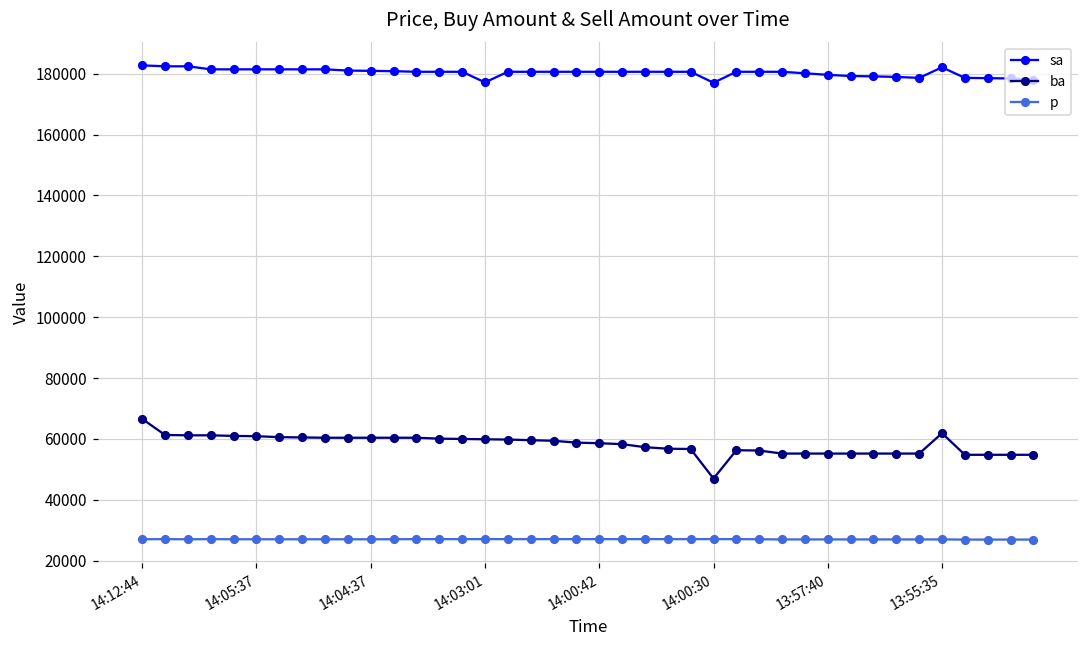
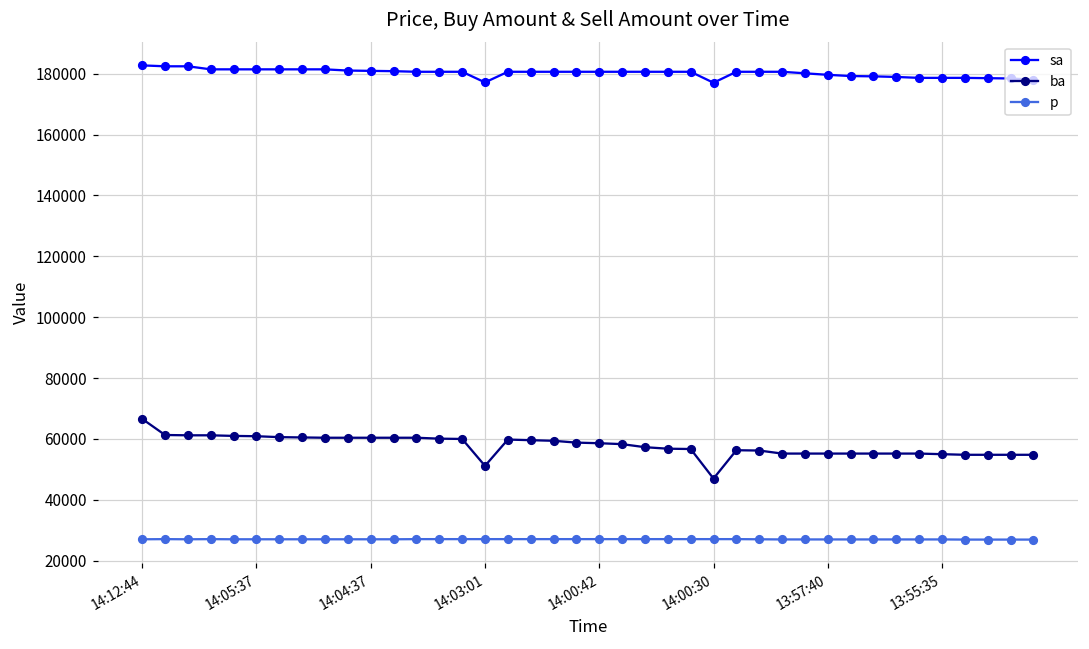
  {
    "sa": {
      "14:12:44": 183000,
      "14:03:01": 177000,
      "14:00:30": 177000,
-     "13:55:35": 182000
+     "13:55:35": 179000
    },
    "ba": {
      "14:12:44": 67000,
-     "14:03:01": 60000,
+     "14:03:01": 51000,
      "14:00:30": 47000,
-     "13:55:35": 62000
+     "13:55:35": 55000
    },
    "p": {
      "14:12:44": 27000,
      "14:03:01": 27000,
      "14:00:30": 27000,
      "13:55:35": 27000
    }
  }
